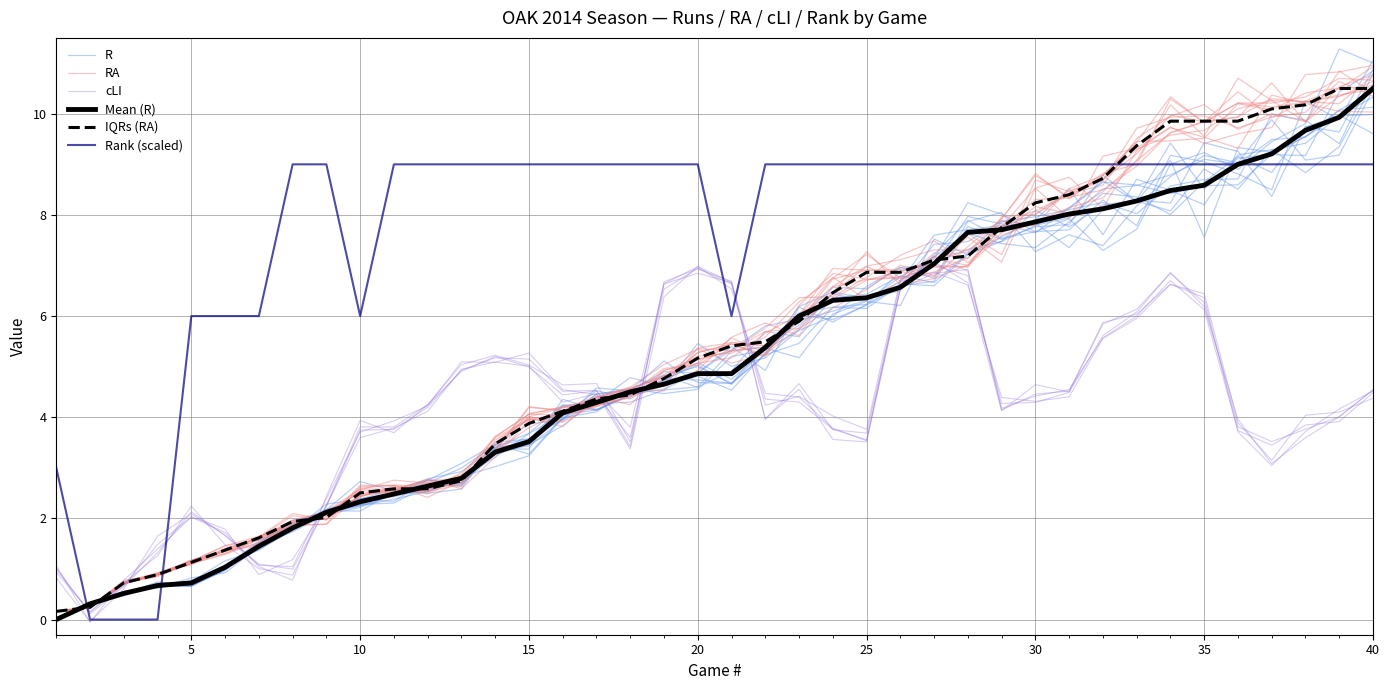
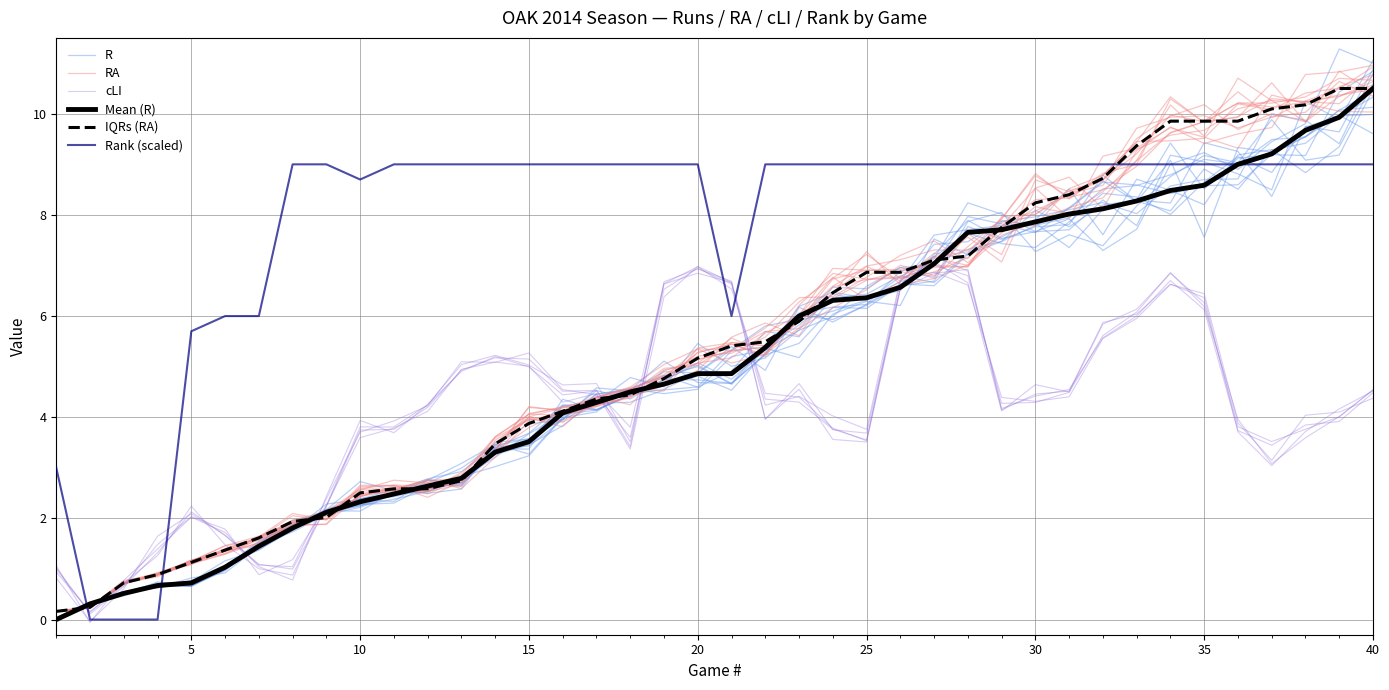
  {
    "Rank (scaled)": {
-     "5": 6.0,
-     "10": 6.0,
+     "5": 5.7,
+     "10": 8.7,
      "15": 9.0,
      "20": 9.0,
      "25": 9.0,
      "30": 9.0,
      "40": 9.0
    }
  }
